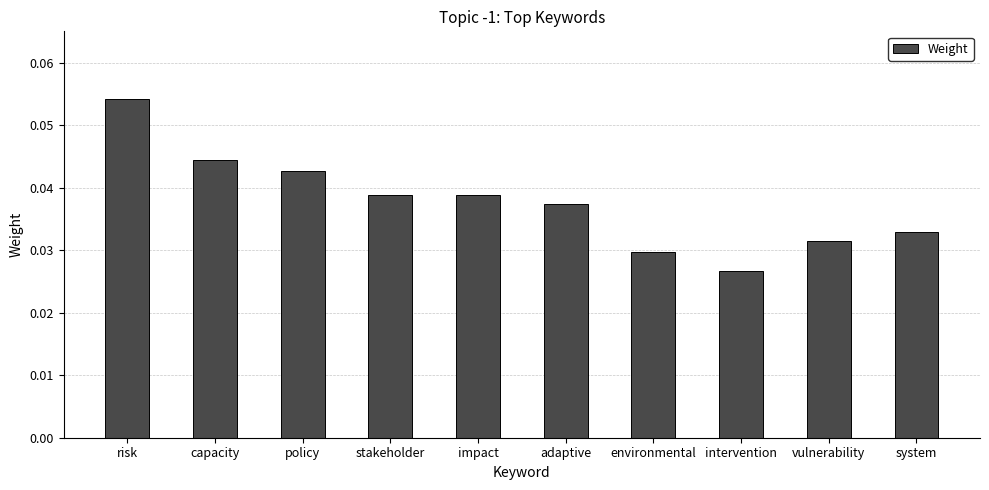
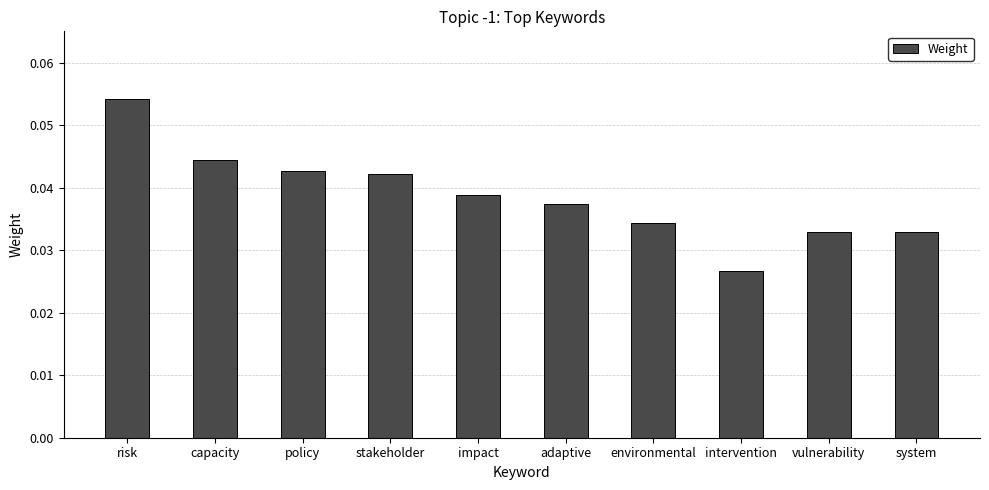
  {
    "risk": 0.054,
    "capacity": 0.044,
    "policy": 0.043,
-   "stakeholder": 0.039,
+   "stakeholder": 0.042,
    "impact": 0.039,
    "adaptive": 0.037,
-   "environmental": 0.030,
+   "environmental": 0.034,
    "intervention": 0.027,
-   "vulnerability": 0.031,
+   "vulnerability": 0.033,
    "system": 0.033
  }
